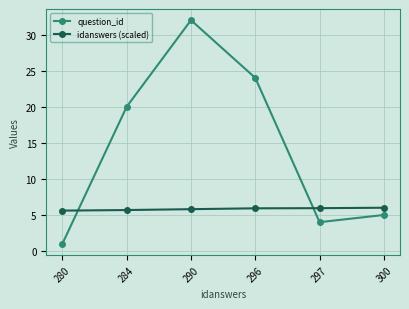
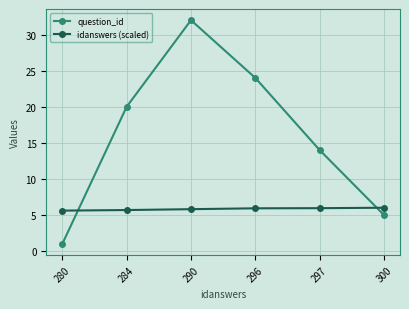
  {
    "question_id": {
      "280": 1,
      "284": 20,
      "290": 32,
      "296": 24,
-     "297": 4,
+     "297": 14,
      "300": 5
    },
    "idanswers (scaled)": {
      "280": 6,
      "284": 6,
      "290": 6,
      "296": 6,
      "297": 6,
      "300": 6
    }
  }
